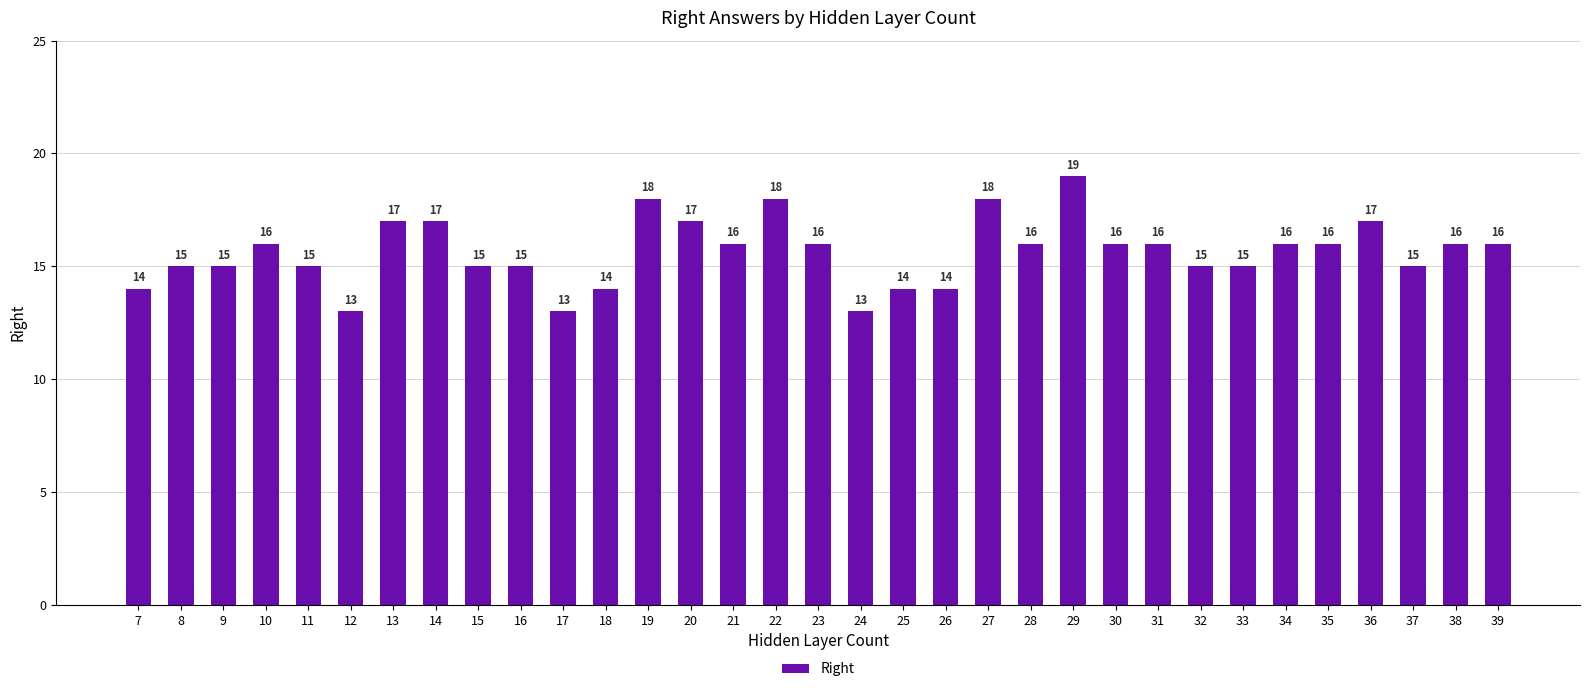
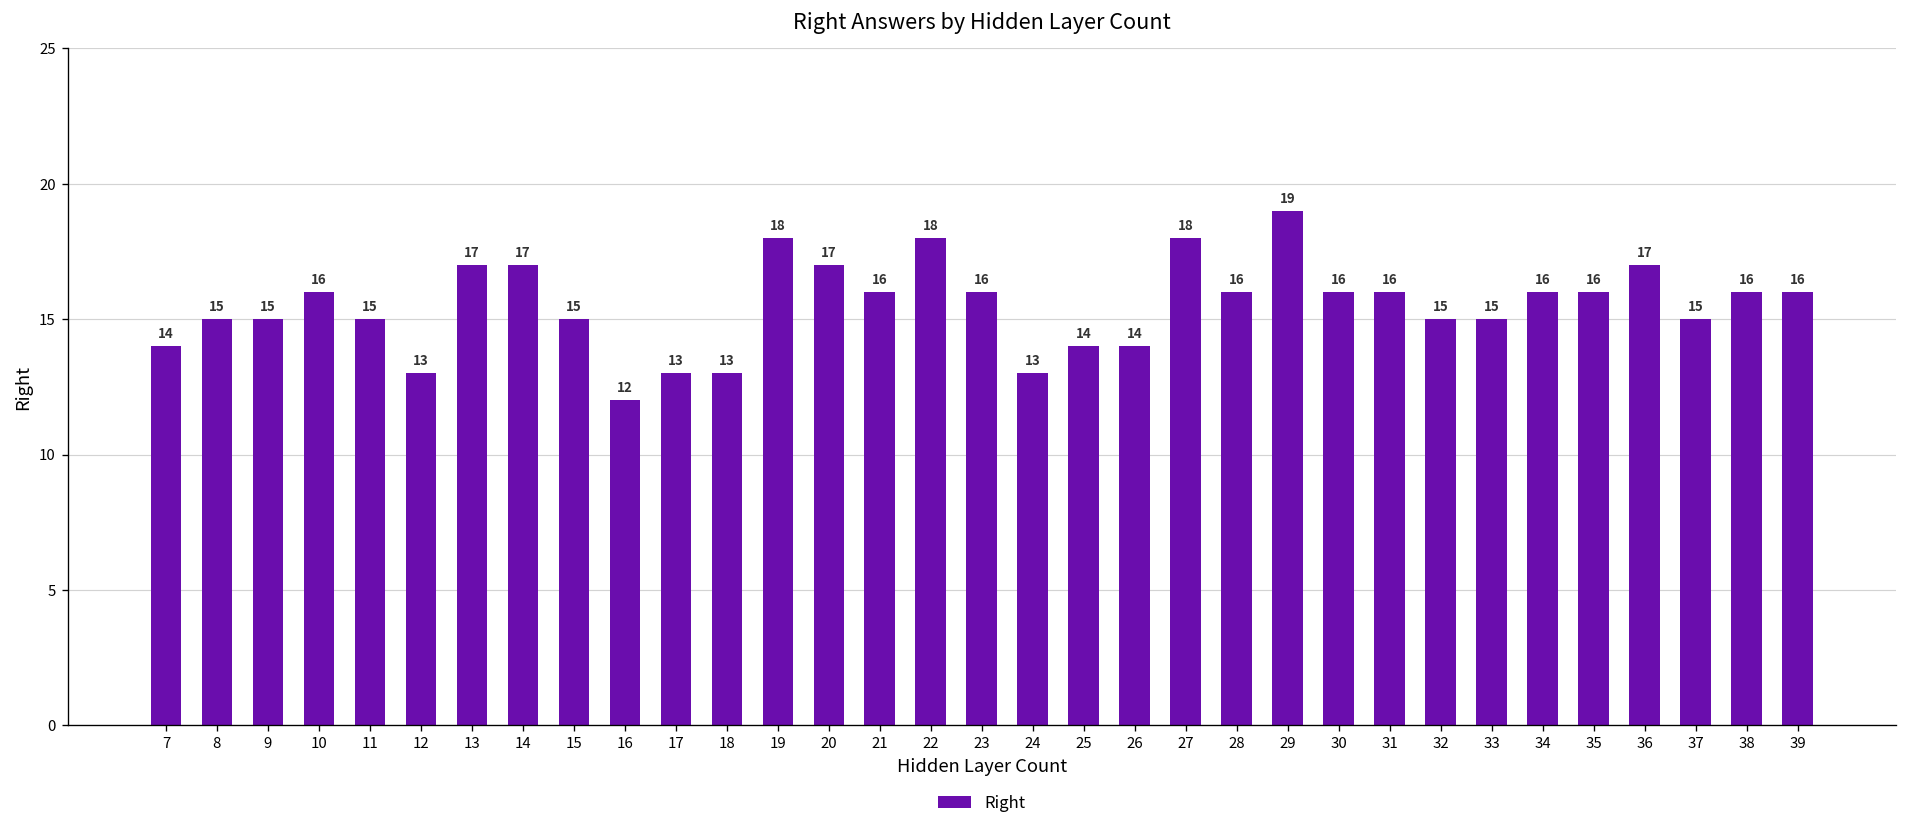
  {
    "7": 14,
    "8": 15,
    "9": 15,
    "10": 16,
    "11": 15,
    "12": 13,
    "13": 17,
    "14": 17,
    "15": 15,
-   "16": 15,
+   "16": 12,
    "17": 13,
-   "18": 14,
+   "18": 13,
    "19": 18,
    "20": 17,
    "21": 16,
    "22": 18,
    "23": 16,
    "24": 13,
    "25": 14,
    "26": 14,
    "27": 18,
    "28": 16,
    "29": 19,
    "30": 16,
    "31": 16,
    "32": 15,
    "33": 15,
    "34": 16,
    "35": 16,
    "36": 17,
    "37": 15,
    "38": 16,
    "39": 16
  }
